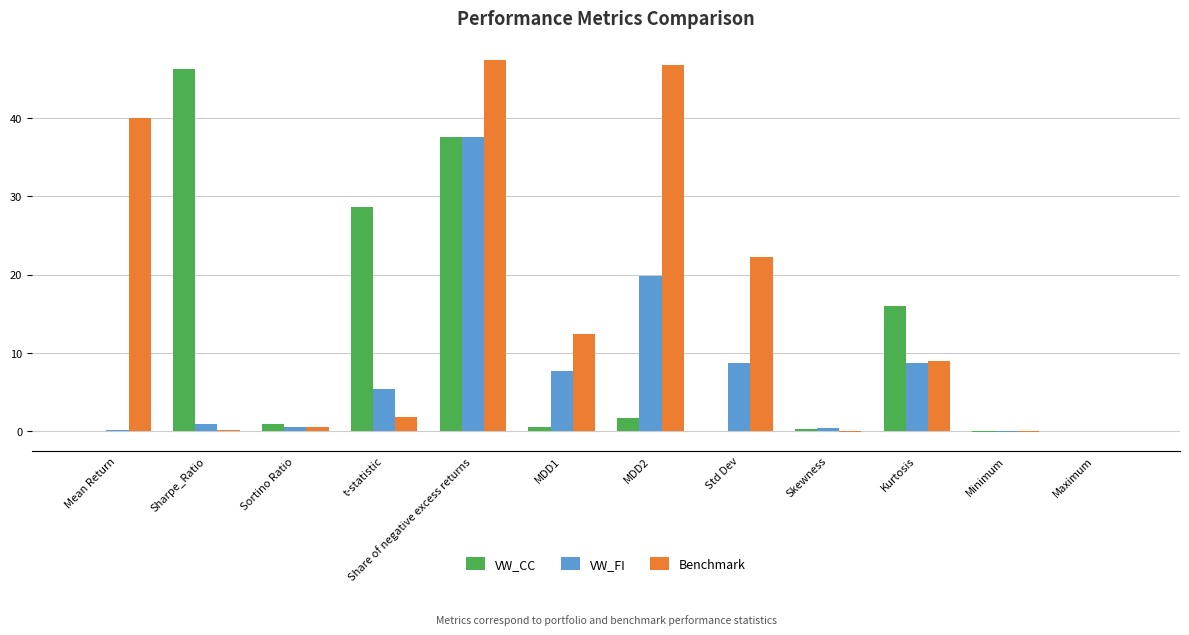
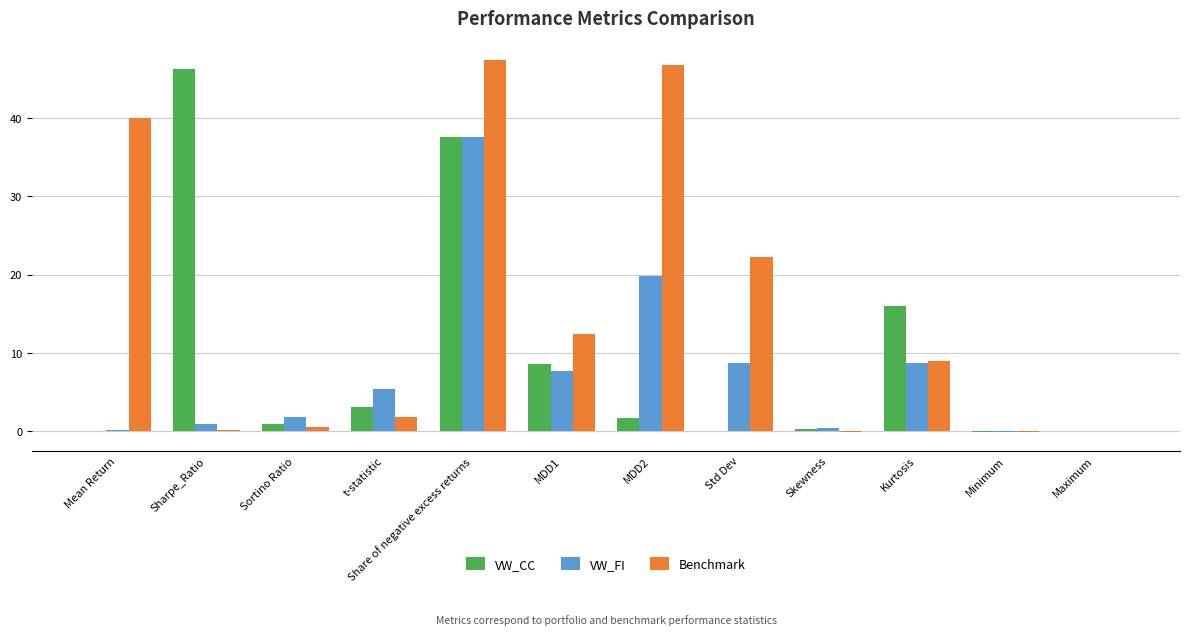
  {
    "VW_CC": {
      "Sharpe_Ratio": 46,
      "Sortino Ratio": 1,
-     "t-statistic": 29,
+     "t-statistic": 3,
      "Share of negative excess returns": 38,
-     "MDD1": 1,
+     "MDD1": 9,
      "MDD2": 2,
      "Kurtosis": 16
    },
    "VW_FI": {
      "Sharpe_Ratio": 1,
-     "Sortino Ratio": 1,
+     "Sortino Ratio": 2,
      "t-statistic": 5,
      "Share of negative excess returns": 38,
      "MDD1": 8,
      "MDD2": 20,
      "Std Dev": 9,
      "Skewness": 0,
      "Kurtosis": 9
    },
    "Benchmark": {
      "Mean Return": 40,
      "Sortino Ratio": 1,
      "t-statistic": 2,
      "Share of negative excess returns": 47,
      "MDD1": 12,
      "MDD2": 47,
      "Std Dev": 22,
      "Kurtosis": 9
    }
  }
